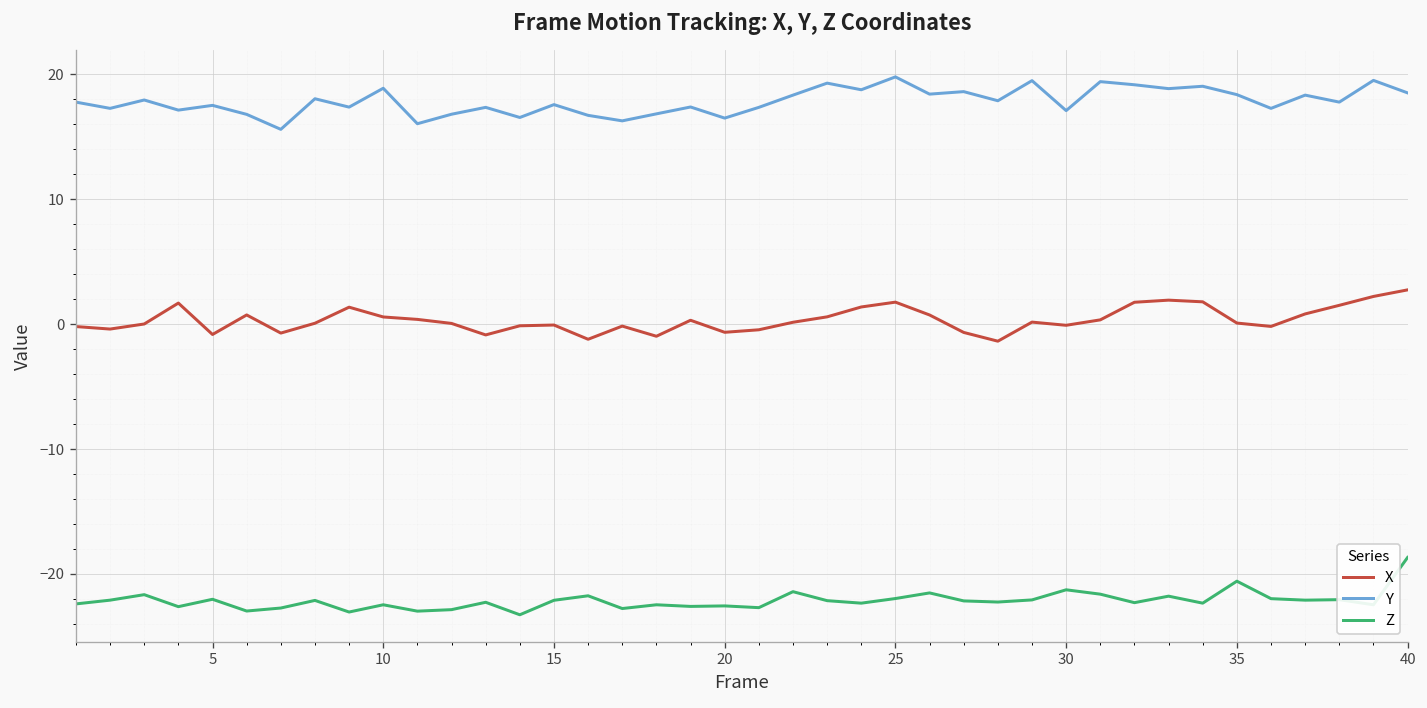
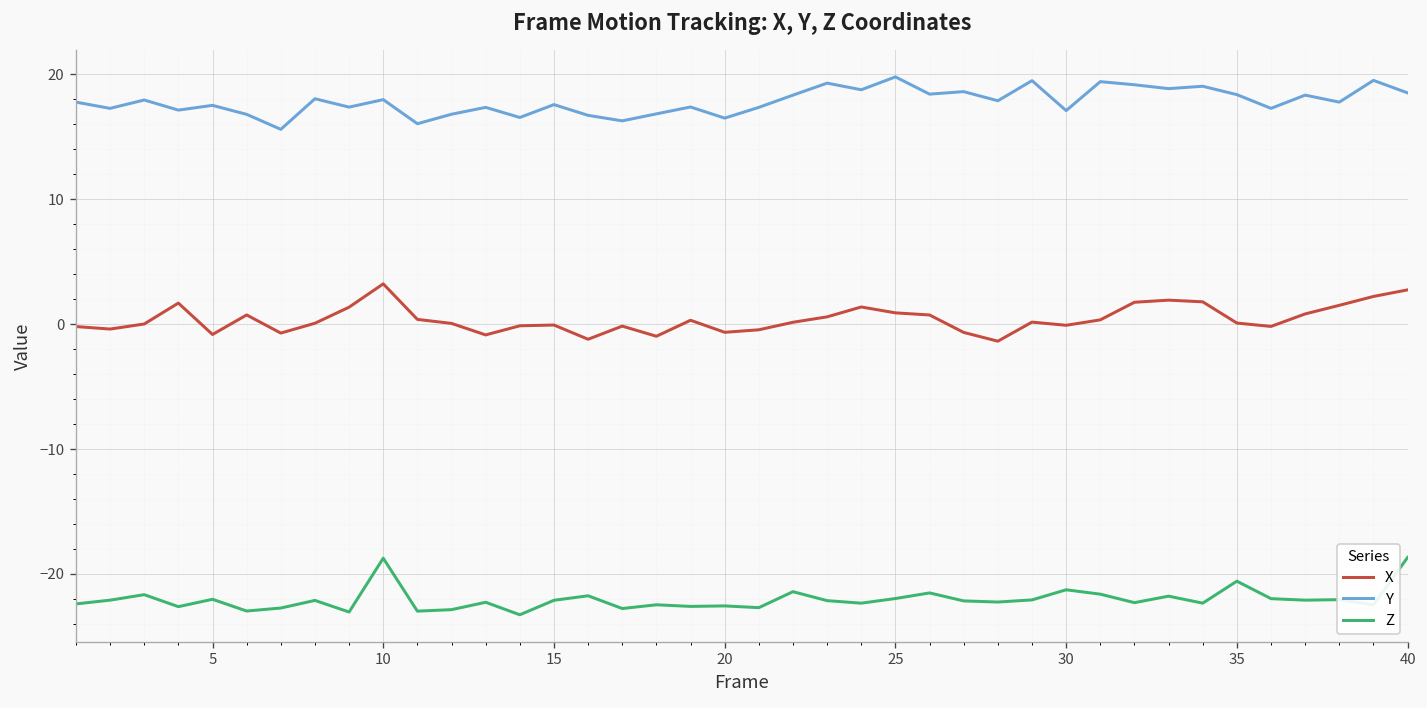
  {
    "X": {
      "5": -0.8,
-     "10": 0.6,
+     "10": 3.2,
      "15": -0.1,
      "20": -0.7,
-     "25": 1.8,
+     "25": 0.9,
      "30": -0.1,
      "35": 0.1,
      "40": 2.7
    },
    "Y": {
      "5": 17.5,
-     "10": 18.9,
+     "10": 18.0,
      "15": 17.6,
      "20": 16.5,
      "25": 19.8,
      "30": 17.1,
      "35": 18.4,
      "40": 18.5
    },
    "Z": {
      "5": -22.0,
-     "10": -22.5,
+     "10": -18.7,
      "15": -22.1,
      "20": -22.6,
      "25": -22.0,
      "30": -21.3,
      "35": -20.6,
      "40": -18.7
    }
  }
